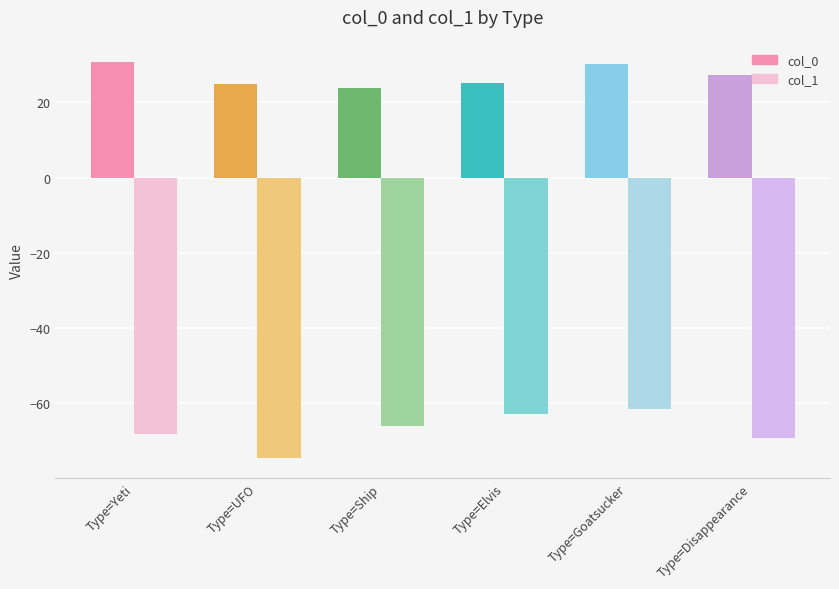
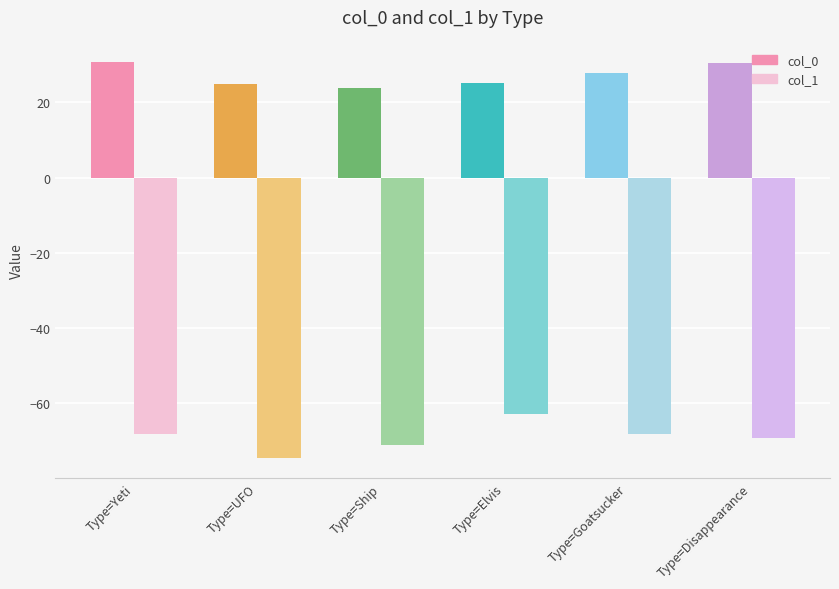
  {
    "col_0": {
      "Type=Yeti": 31,
      "Type=UFO": 25,
      "Type=Ship": 24,
      "Type=Elvis": 25,
-     "Type=Goatsucker": 30,
-     "Type=Disappearance": 27
+     "Type=Goatsucker": 28,
+     "Type=Disappearance": 30
    },
    "col_1": {
      "Type=Yeti": -68,
      "Type=UFO": -75,
-     "Type=Ship": -66,
+     "Type=Ship": -71,
      "Type=Elvis": -63,
-     "Type=Goatsucker": -61,
+     "Type=Goatsucker": -68,
      "Type=Disappearance": -69
    }
  }
